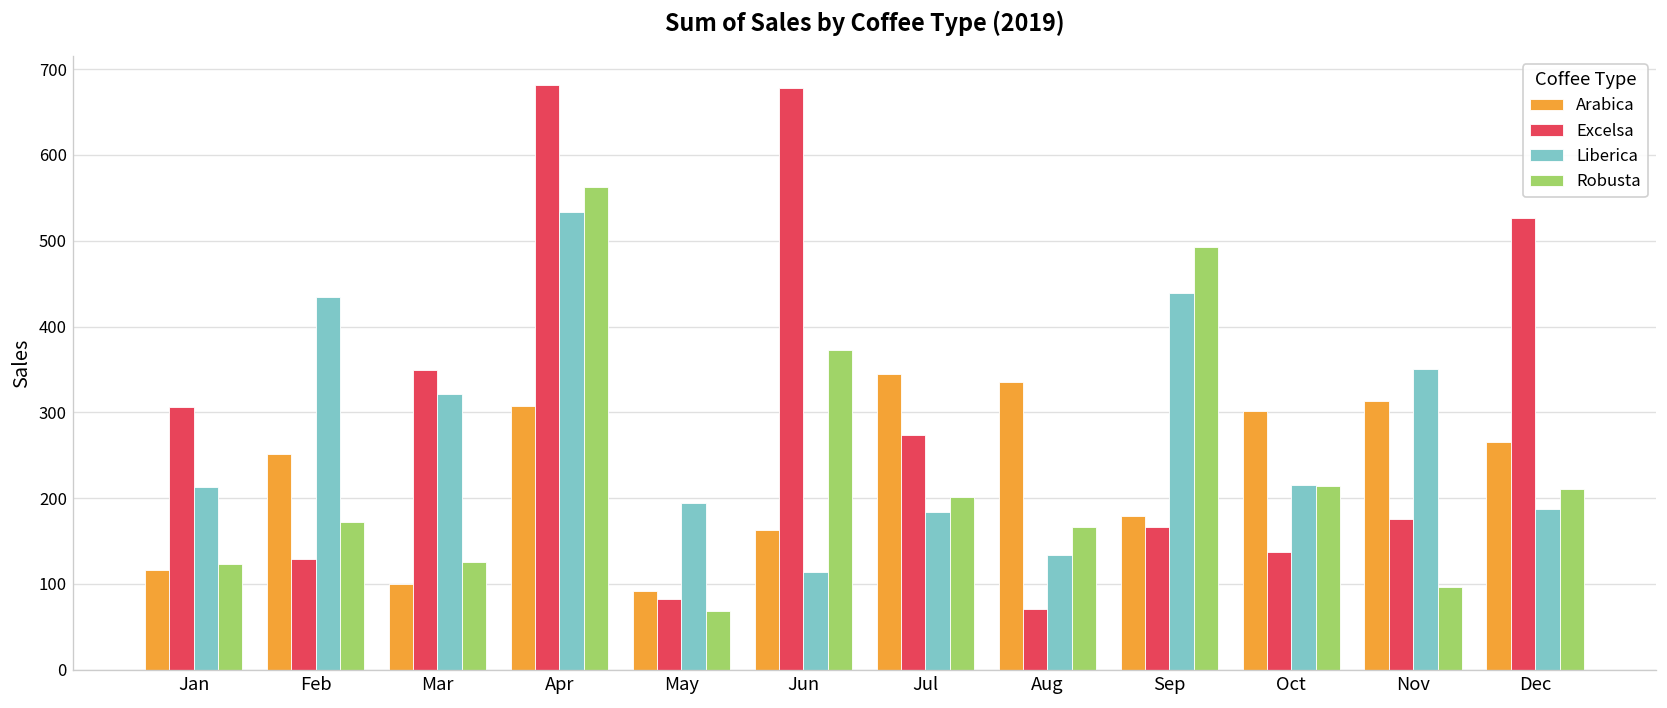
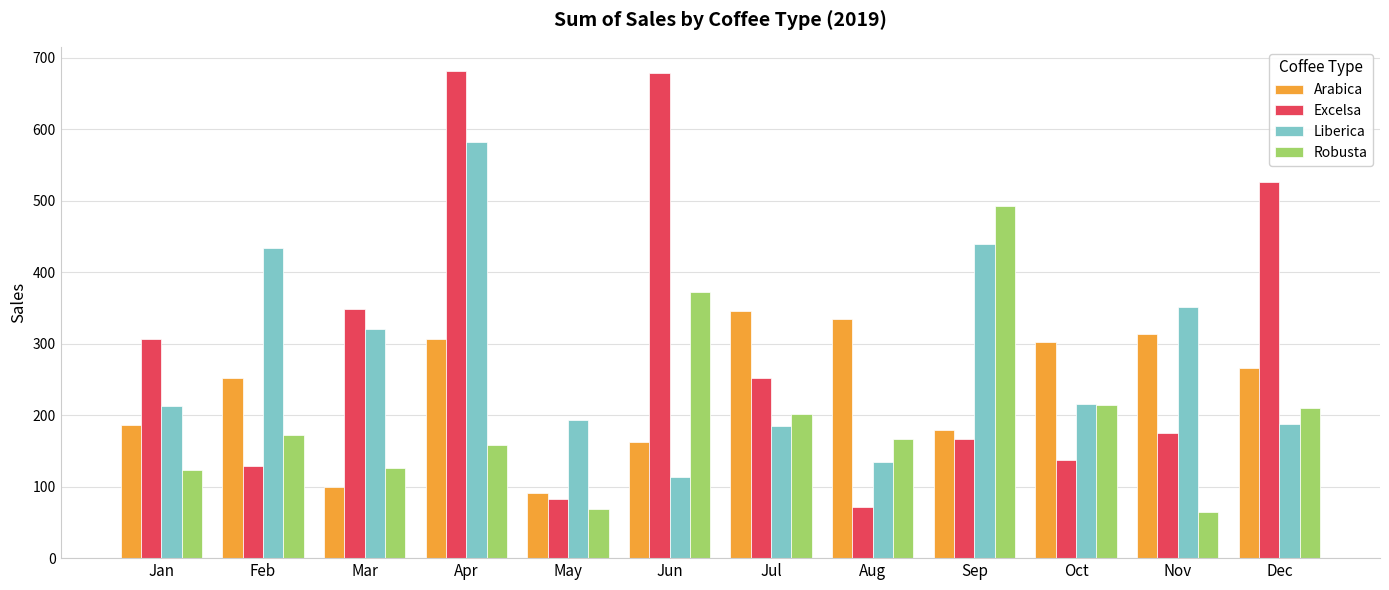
  {
    "Arabica": {
-     "Jan": 120,
+     "Jan": 190,
      "Feb": 250,
      "Mar": 100,
      "Apr": 310,
      "May": 90,
      "Jun": 160,
      "Jul": 350,
      "Aug": 330,
      "Sep": 180,
      "Oct": 300,
      "Nov": 310,
      "Dec": 270
    },
    "Excelsa": {
      "Jan": 310,
      "Feb": 130,
      "Mar": 350,
      "Apr": 680,
      "May": 80,
      "Jun": 680,
-     "Jul": 270,
+     "Jul": 250,
      "Aug": 70,
      "Sep": 170,
      "Oct": 140,
      "Nov": 180,
      "Dec": 530
    },
    "Liberica": {
      "Jan": 210,
      "Feb": 430,
      "Mar": 320,
-     "Apr": 530,
+     "Apr": 580,
      "May": 190,
      "Jun": 110,
      "Jul": 180,
      "Aug": 130,
      "Sep": 440,
      "Oct": 220,
      "Nov": 350,
      "Dec": 190
    },
    "Robusta": {
      "Jan": 120,
      "Feb": 170,
      "Mar": 130,
-     "Apr": 560,
+     "Apr": 160,
      "May": 70,
      "Jun": 370,
      "Jul": 200,
      "Aug": 170,
      "Sep": 490,
      "Oct": 210,
-     "Nov": 100,
+     "Nov": 70,
      "Dec": 210
    }
  }
